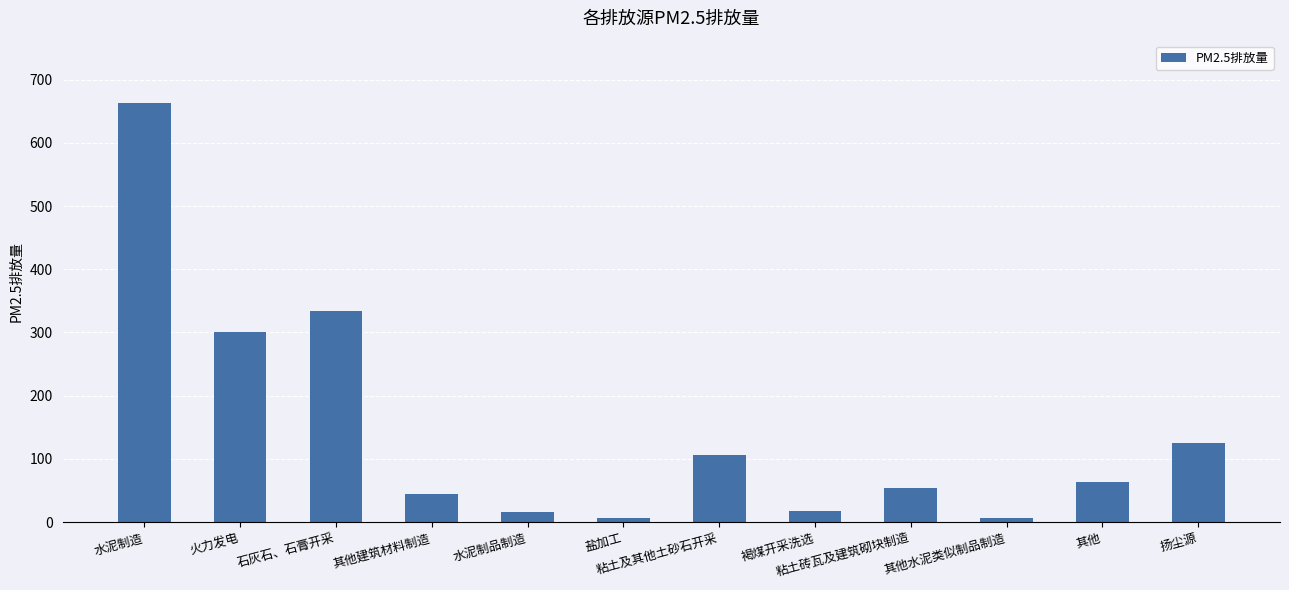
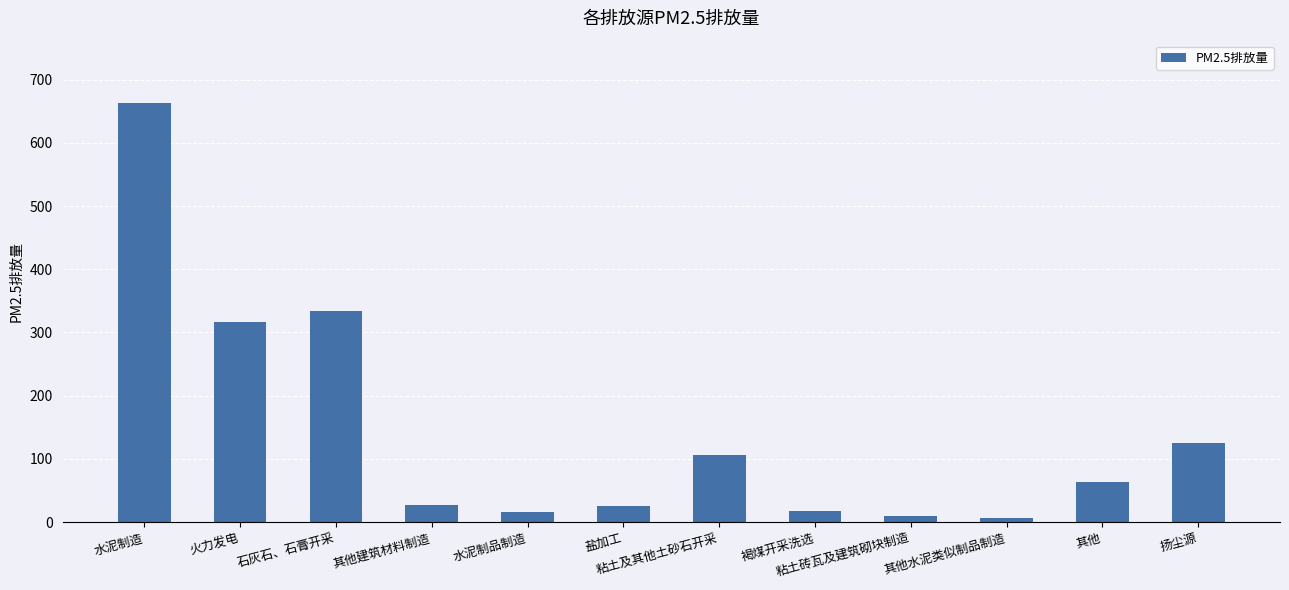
  {
    "水泥制造": 660,
-   "火力发电": 300,
+   "火力发电": 320,
    "石灰石、石膏开采": 330,
-   "其他建筑材料制造": 40,
+   "其他建筑材料制造": 30,
    "水泥制品制造": 20,
-   "盐加工": 10,
+   "盐加工": 20,
    "粘土及其他土砂石开采": 110,
    "褐煤开采洗选": 20,
-   "粘土砖瓦及建筑砌块制造": 50,
+   "粘土砖瓦及建筑砌块制造": 10,
    "其他水泥类似制品制造": 10,
    "其他": 60,
    "扬尘源": 120
  }
